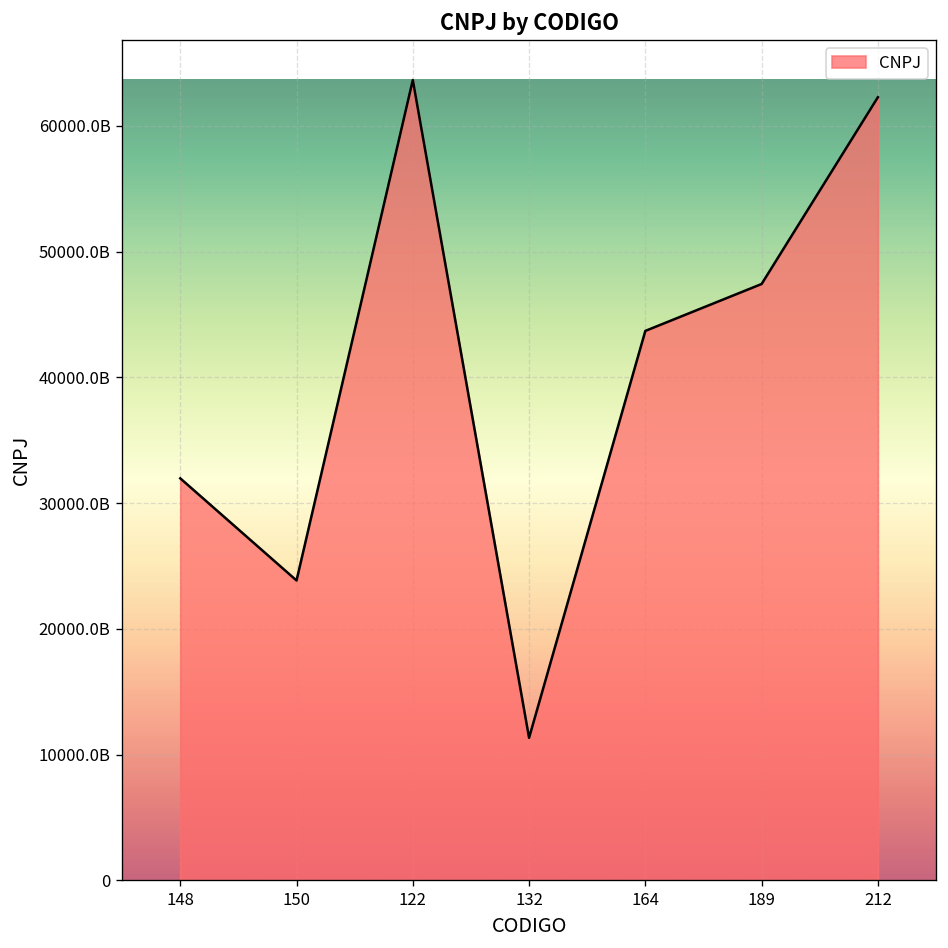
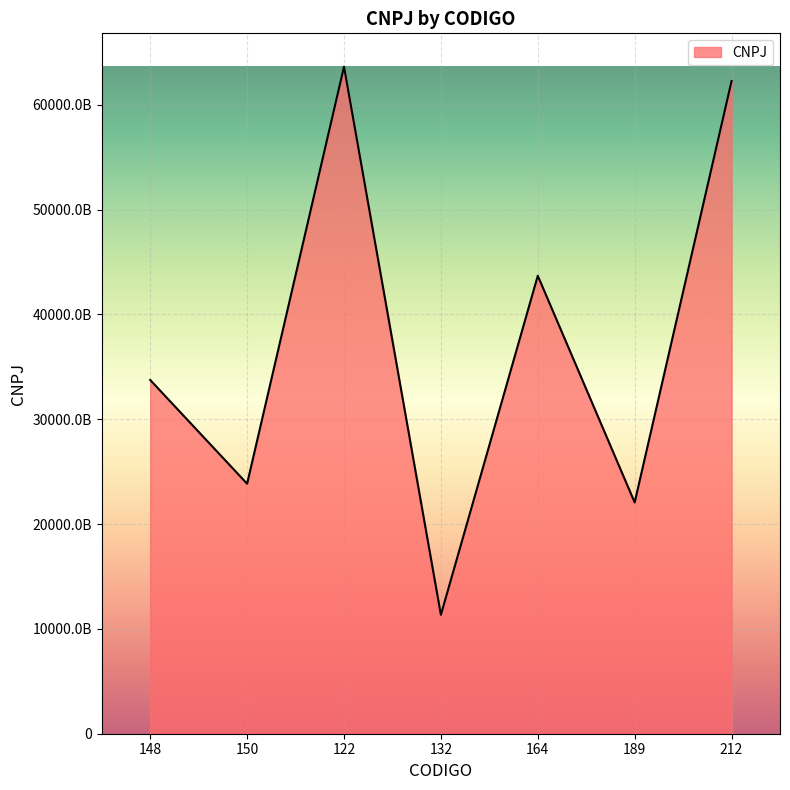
  {
-   "148": 32000000000000,
+   "148": 33700000000000,
    "150": 23900000000000,
    "122": 63600000000000,
    "132": 11300000000000,
    "164": 43700000000000,
-   "189": 47400000000000,
+   "189": 22100000000000,
    "212": 62300000000000
  }
